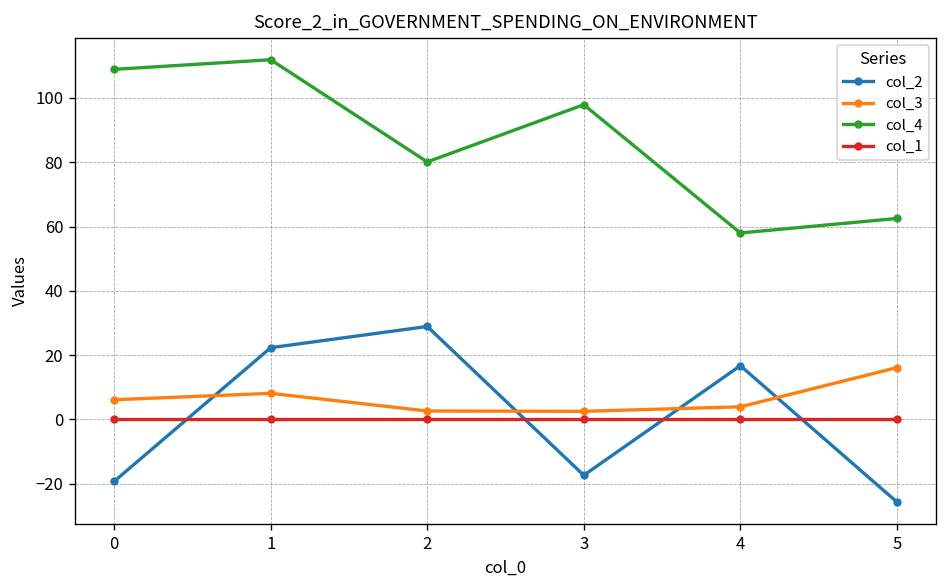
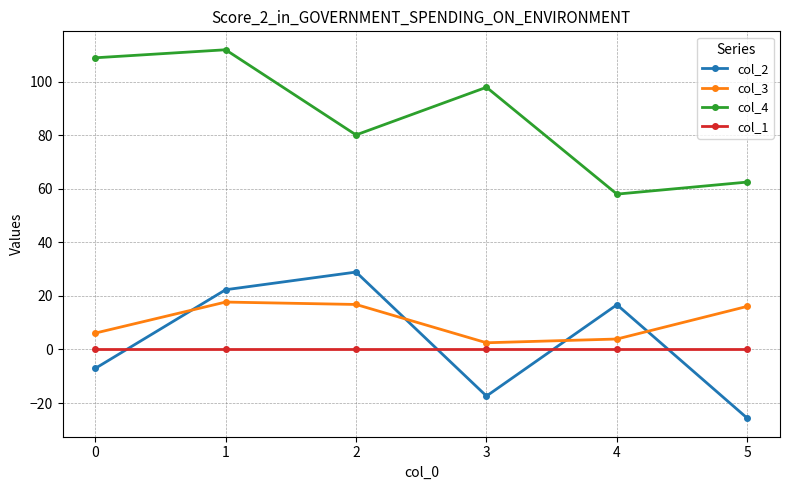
  {
    "col_2": {
-     "0": -19,
+     "0": -7,
      "1": 22,
      "2": 29,
      "3": -17,
      "4": 17,
      "5": -26
    },
    "col_3": {
      "0": 6,
-     "1": 8,
-     "2": 3,
+     "1": 18,
+     "2": 17,
      "3": 3,
      "4": 4,
      "5": 16
    },
    "col_4": {
      "0": 109,
      "1": 112,
      "2": 80,
      "3": 98,
      "4": 58,
      "5": 63
    },
    "col_1": {
      "0": 0,
      "1": 0,
      "2": 0,
      "3": 0,
      "4": 0,
      "5": 0
    }
  }
